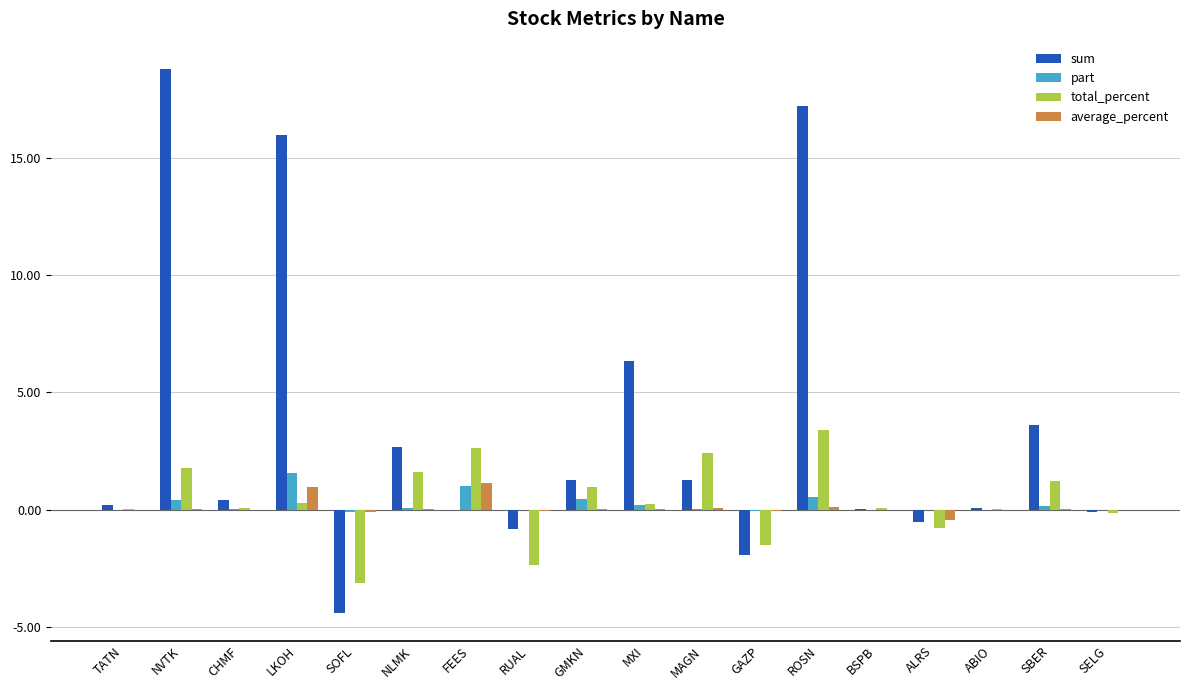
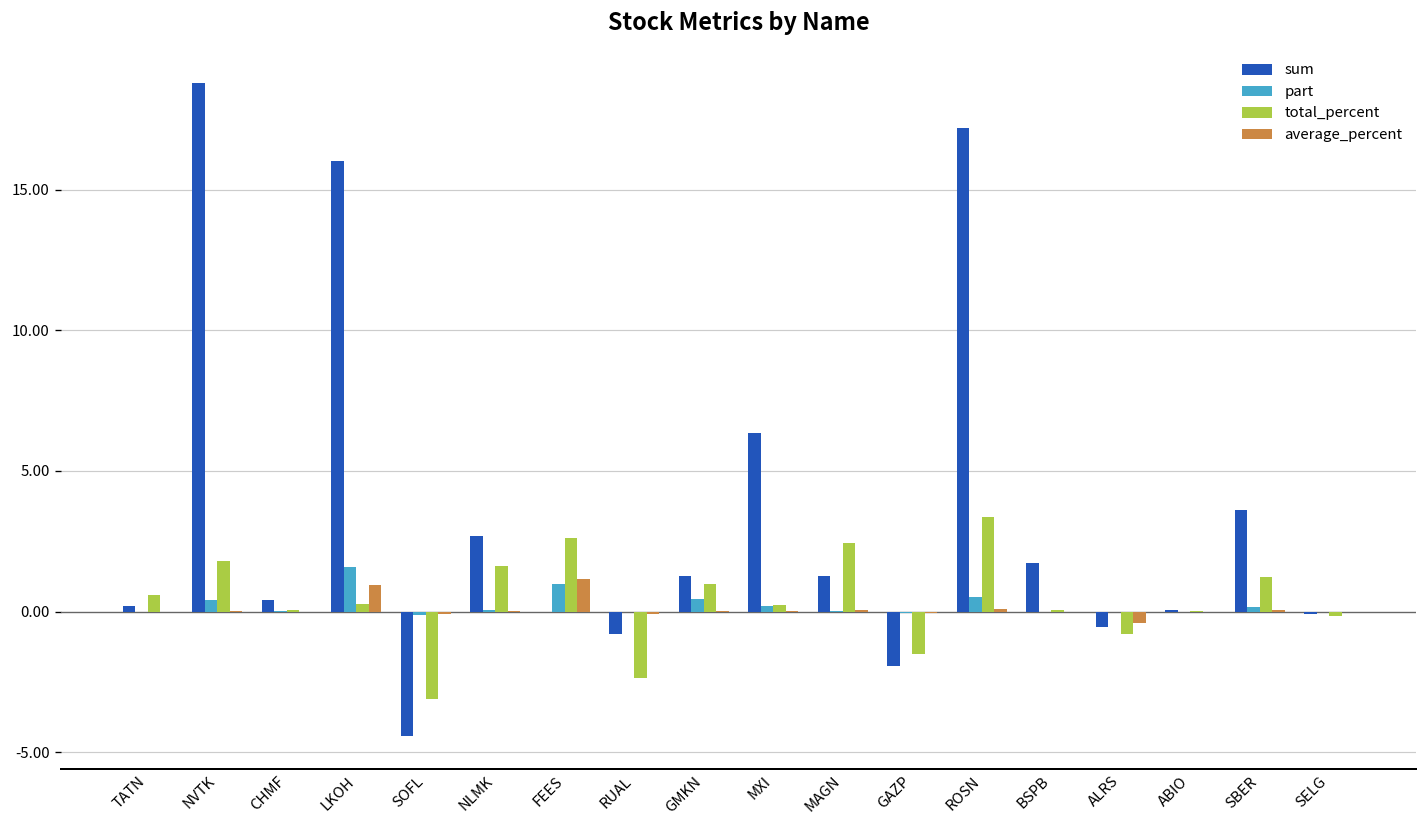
  {
    "sum": {
      "TATN": 0.2,
      "NVTK": 18.8,
      "CHMF": 0.4,
      "LKOH": 16.0,
      "SOFL": -4.4,
      "NLMK": 2.7,
      "RUAL": -0.8,
      "GMKN": 1.3,
      "MXI": 6.4,
      "MAGN": 1.3,
      "GAZP": -1.9,
      "ROSN": 17.2,
-     "BSPB": 0.0,
+     "BSPB": 1.7,
      "ALRS": -0.5,
      "SBER": 3.6
    },
    "part": {
      "NVTK": 0.4,
      "LKOH": 1.6,
      "SOFL": -0.1,
      "FEES": 1.0,
      "GMKN": 0.5,
      "MXI": 0.2,
      "ROSN": 0.5,
      "SBER": 0.2
    },
    "total_percent": {
-     "TATN": 0.0,
+     "TATN": 0.6,
      "NVTK": 1.8,
      "LKOH": 0.3,
      "SOFL": -3.1,
      "NLMK": 1.6,
      "FEES": 2.6,
      "RUAL": -2.4,
      "GMKN": 1.0,
      "MXI": 0.2,
      "MAGN": 2.4,
      "GAZP": -1.5,
      "ROSN": 3.4,
      "ALRS": -0.8,
      "SBER": 1.2,
      "SELG": -0.2
    },
    "average_percent": {
      "TATN": 0.0,
      "CHMF": 0.0,
      "LKOH": 1.0,
      "FEES": 1.2,
      "BSPB": 0.0,
      "ALRS": -0.4,
      "ABIO": 0.0
    }
  }
